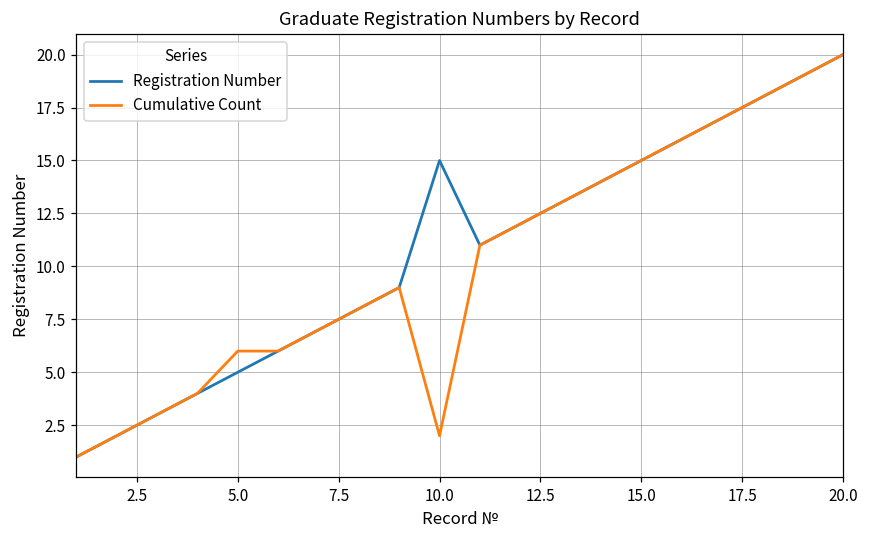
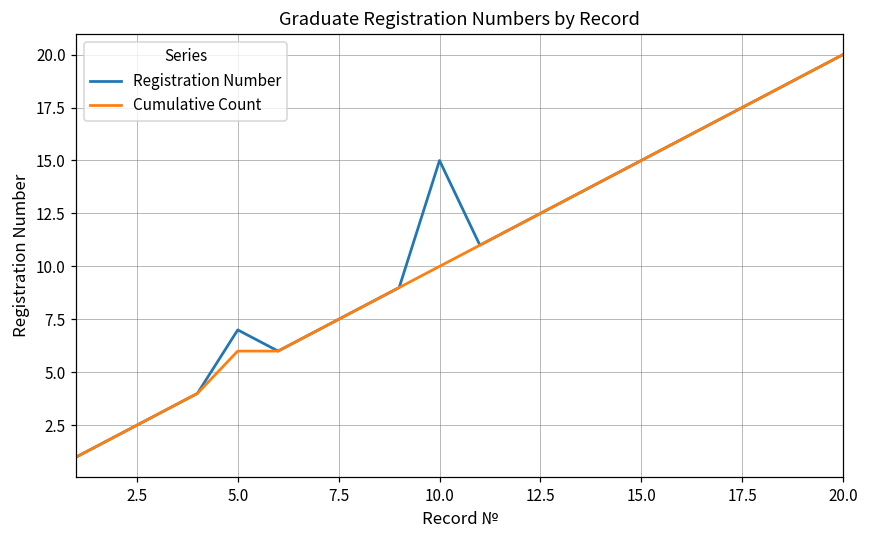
  {
    "Registration Number": {
-     "5.0": 5,
+     "5.0": 7,
      "10.0": 15
    },
    "Cumulative Count": {
      "5.0": 6,
-     "10.0": 2
+     "10.0": 10
    }
  }
